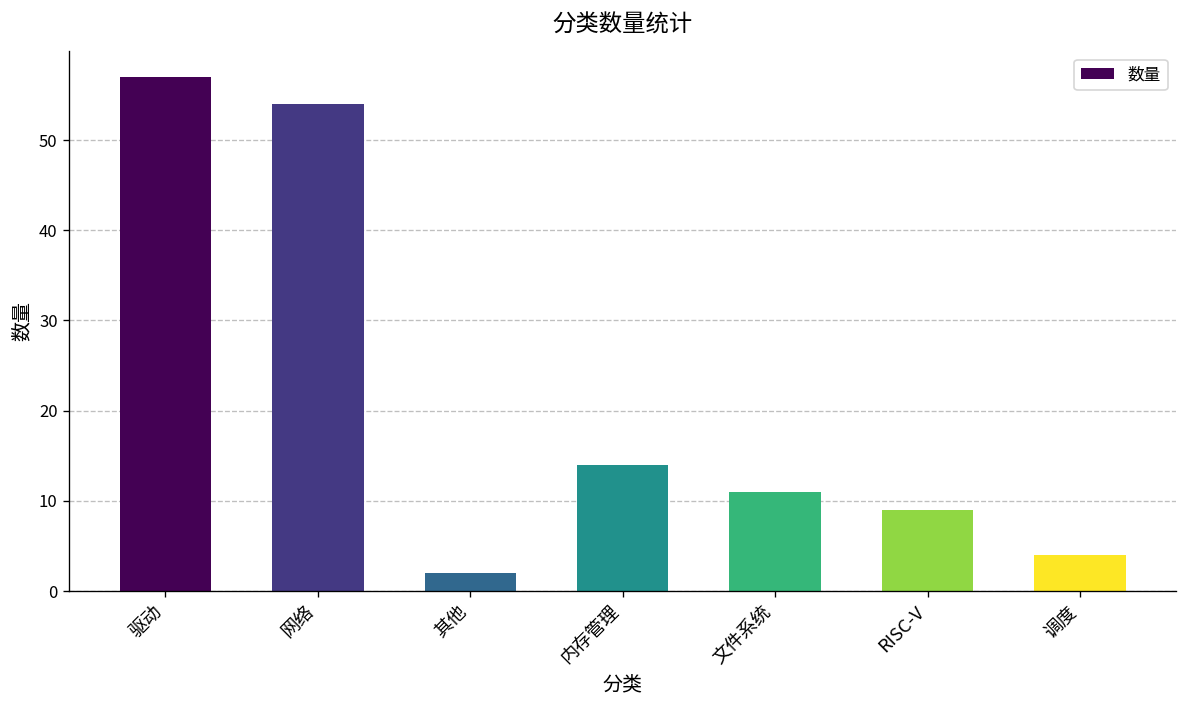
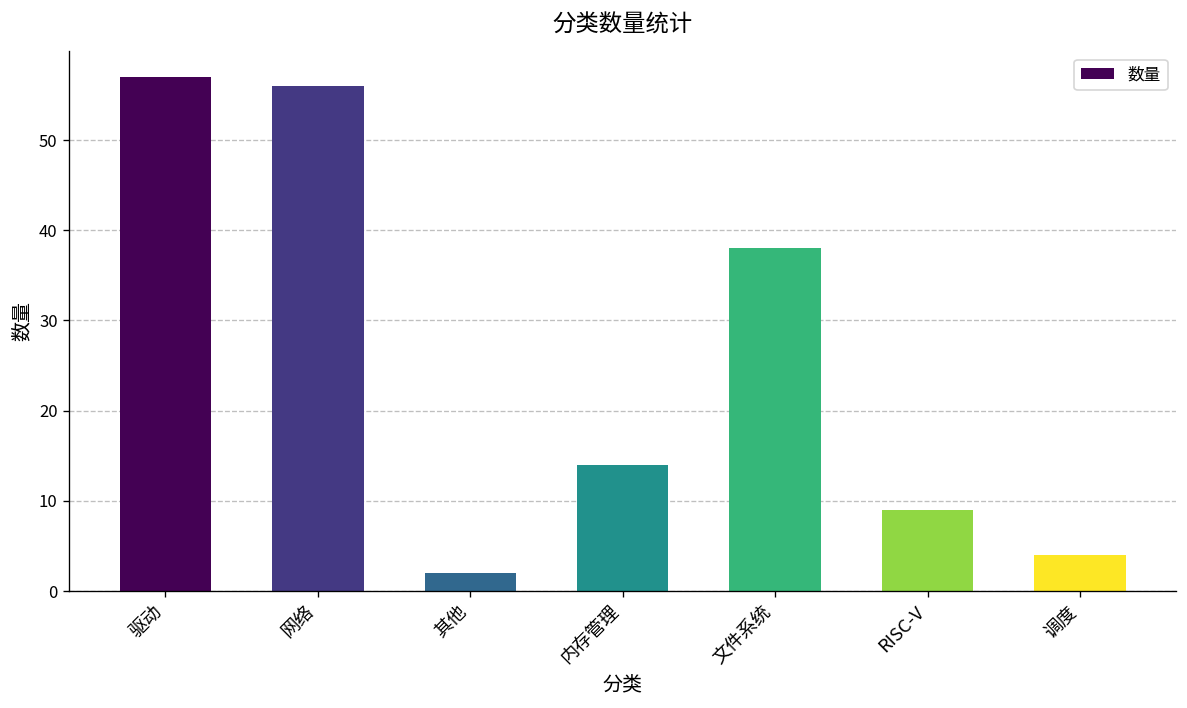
  {
    "驱动": 57,
-   "网络": 54,
+   "网络": 56,
    "其他": 2,
    "内存管理": 14,
-   "文件系统": 11,
+   "文件系统": 38,
    "RISC-V": 9,
    "调度": 4
  }
